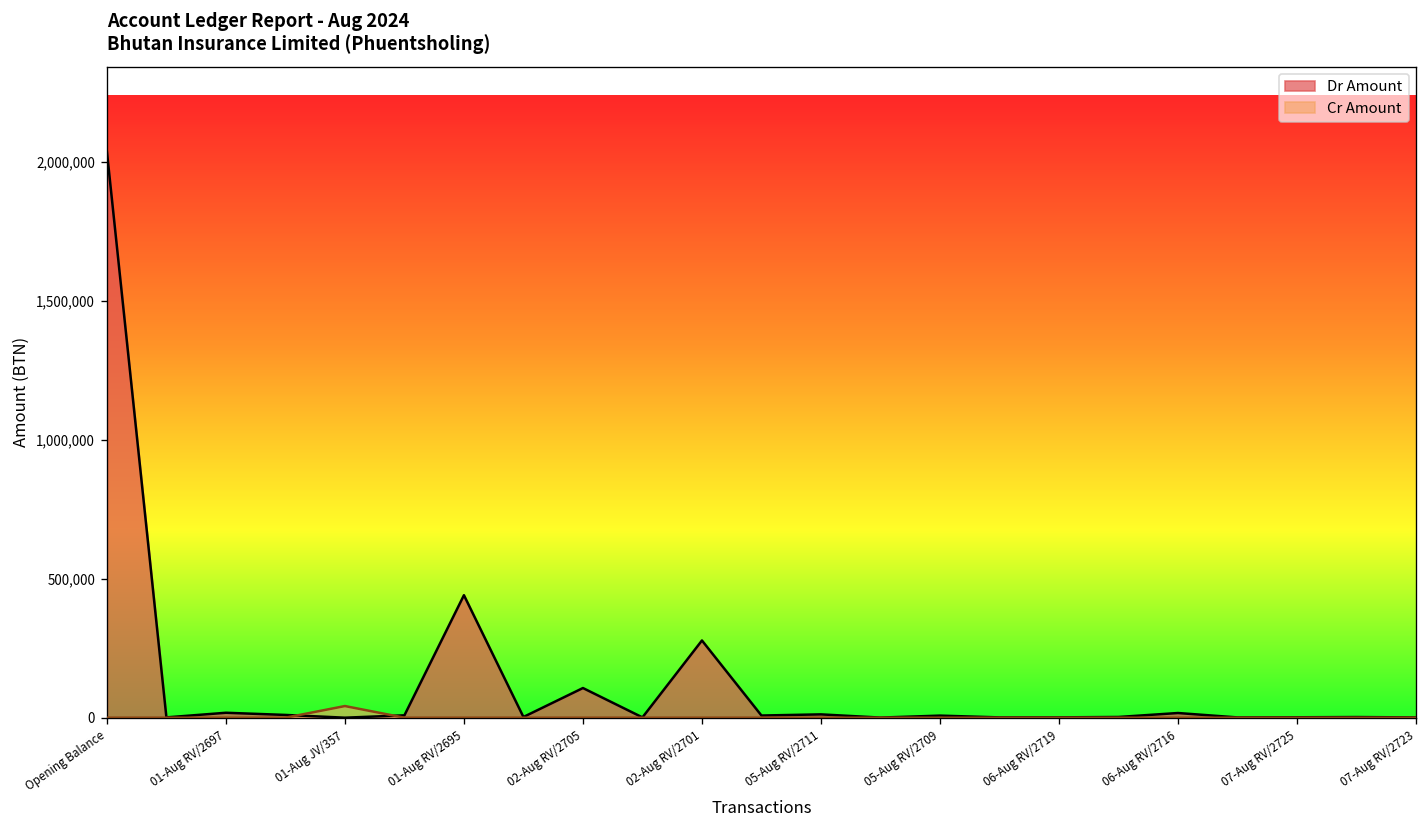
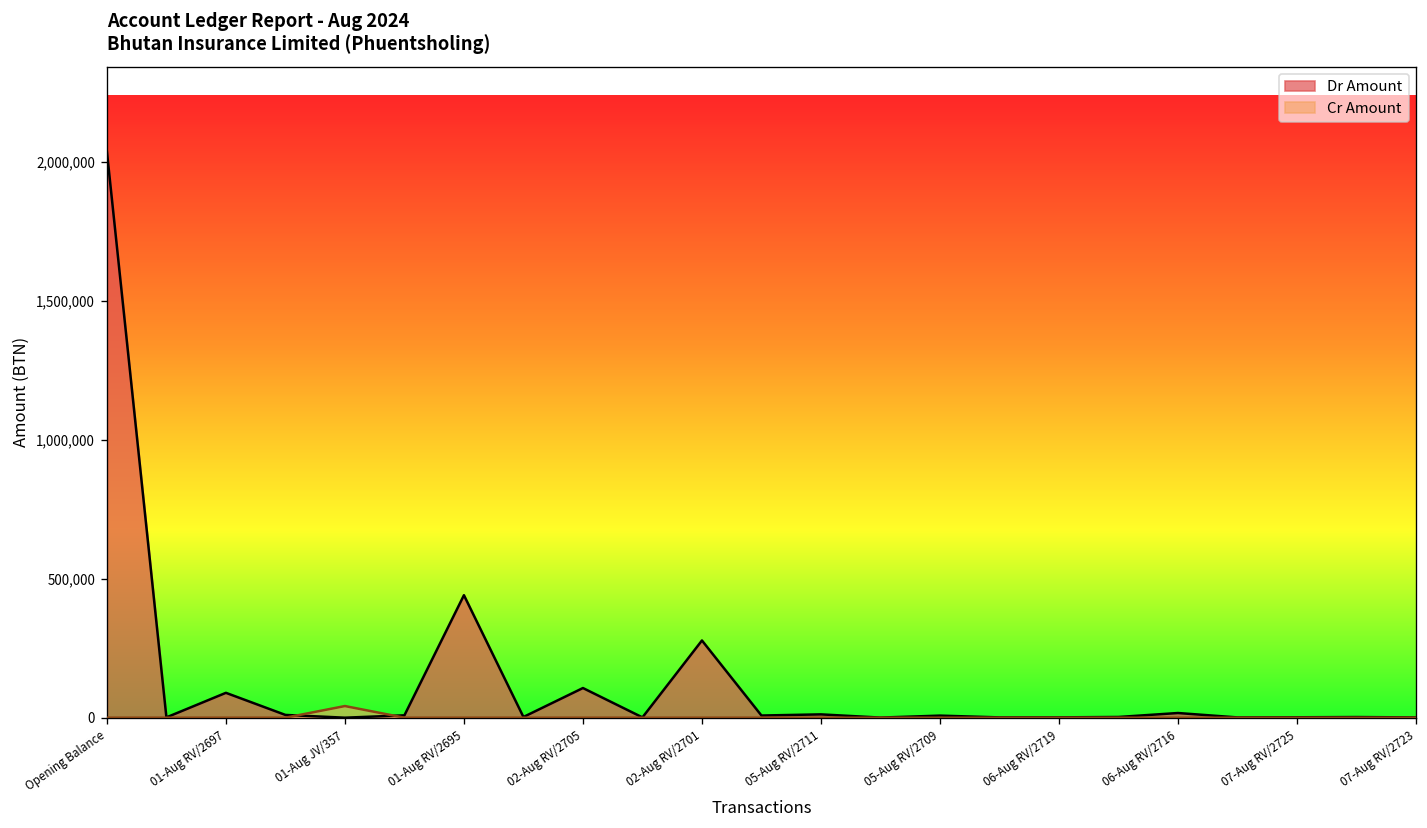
  {
    "Dr Amount": {
      "Opening Balance": "2,040,000",
-     "01-Aug RV/2697": "20,000",
+     "01-Aug RV/2697": "90,000",
      "01-Aug JV/357": "0",
      "01-Aug RV/2695": "440,000",
      "02-Aug RV/2705": "110,000",
      "02-Aug RV/2701": "280,000",
      "05-Aug RV/2711": "10,000",
      "06-Aug RV/2716": "20,000"
    },
    "Cr Amount": {
      "Opening Balance": "0",
      "01-Aug RV/2697": "0",
      "01-Aug JV/357": "40,000",
      "01-Aug RV/2695": "0",
      "02-Aug RV/2705": "0",
      "02-Aug RV/2701": "0",
      "05-Aug RV/2711": "0",
      "06-Aug RV/2716": "0"
    }
  }
